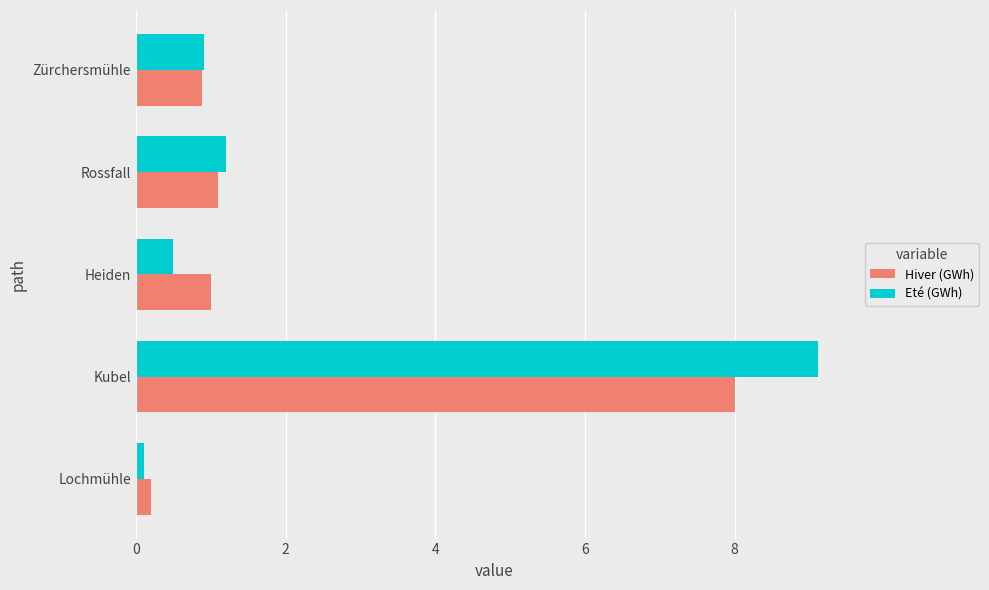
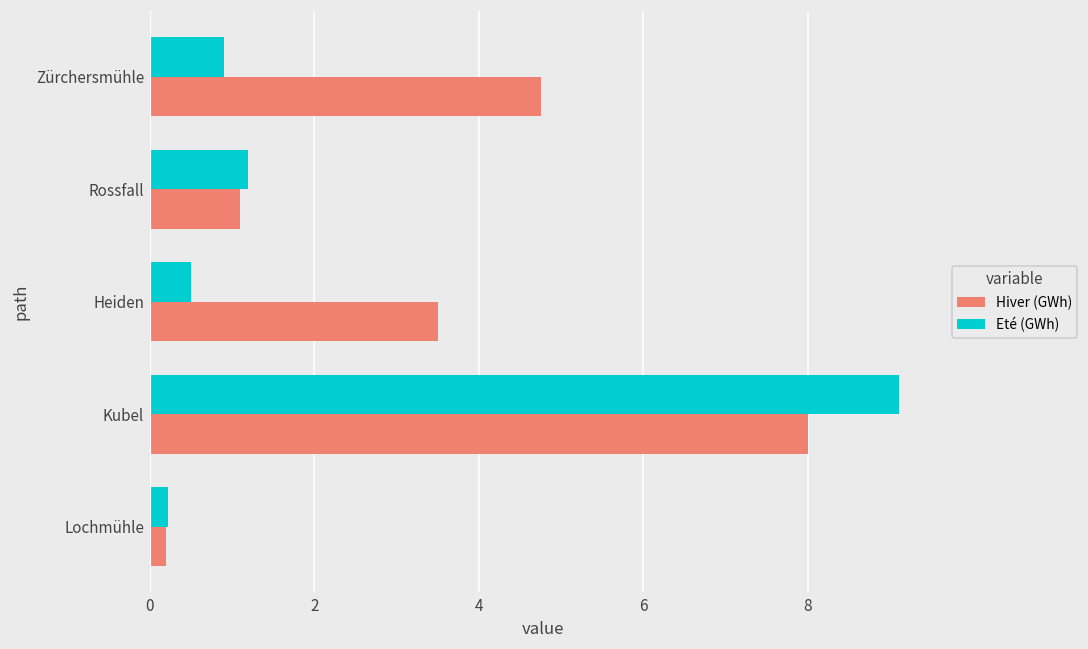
  {
    "Hiver (GWh)": {
-     "Zürchersmühle": 0.9,
+     "Zürchersmühle": 4.8,
      "Rossfall": 1.1,
-     "Heiden": 1.0,
+     "Heiden": 3.5,
      "Kubel": 8.0,
      "Lochmühle": 0.2
    },
    "Eté (GWh)": {
      "Zürchersmühle": 0.9,
      "Rossfall": 1.2,
      "Heiden": 0.5,
      "Kubel": 9.1,
-     "Lochmühle": 0.1
+     "Lochmühle": 0.2
    }
  }
